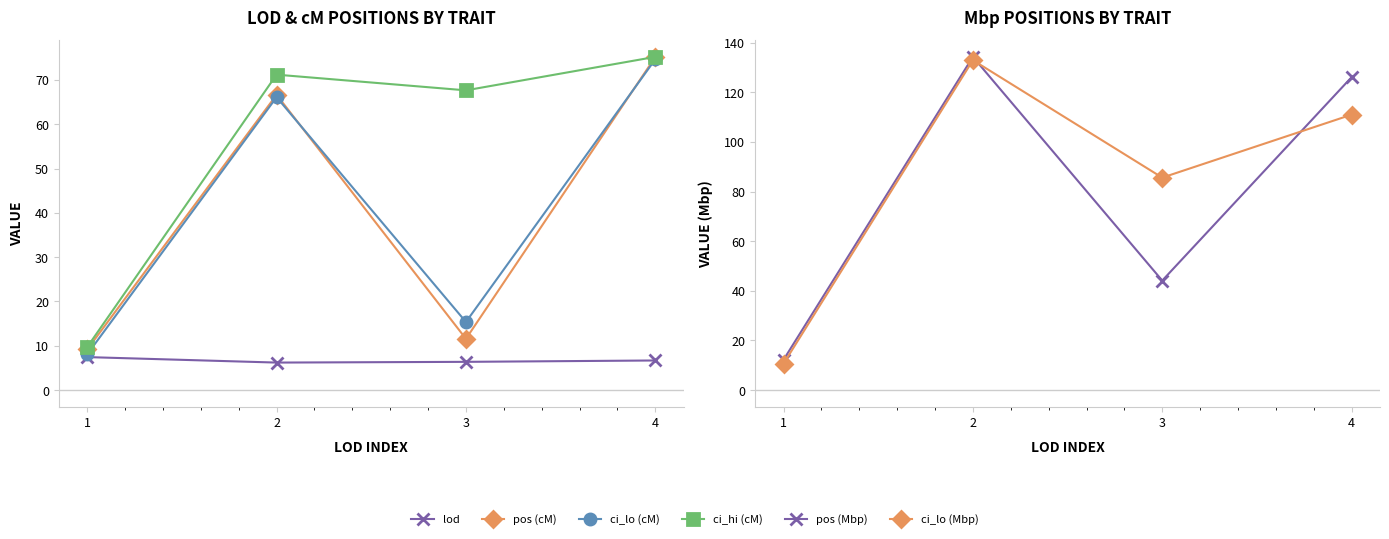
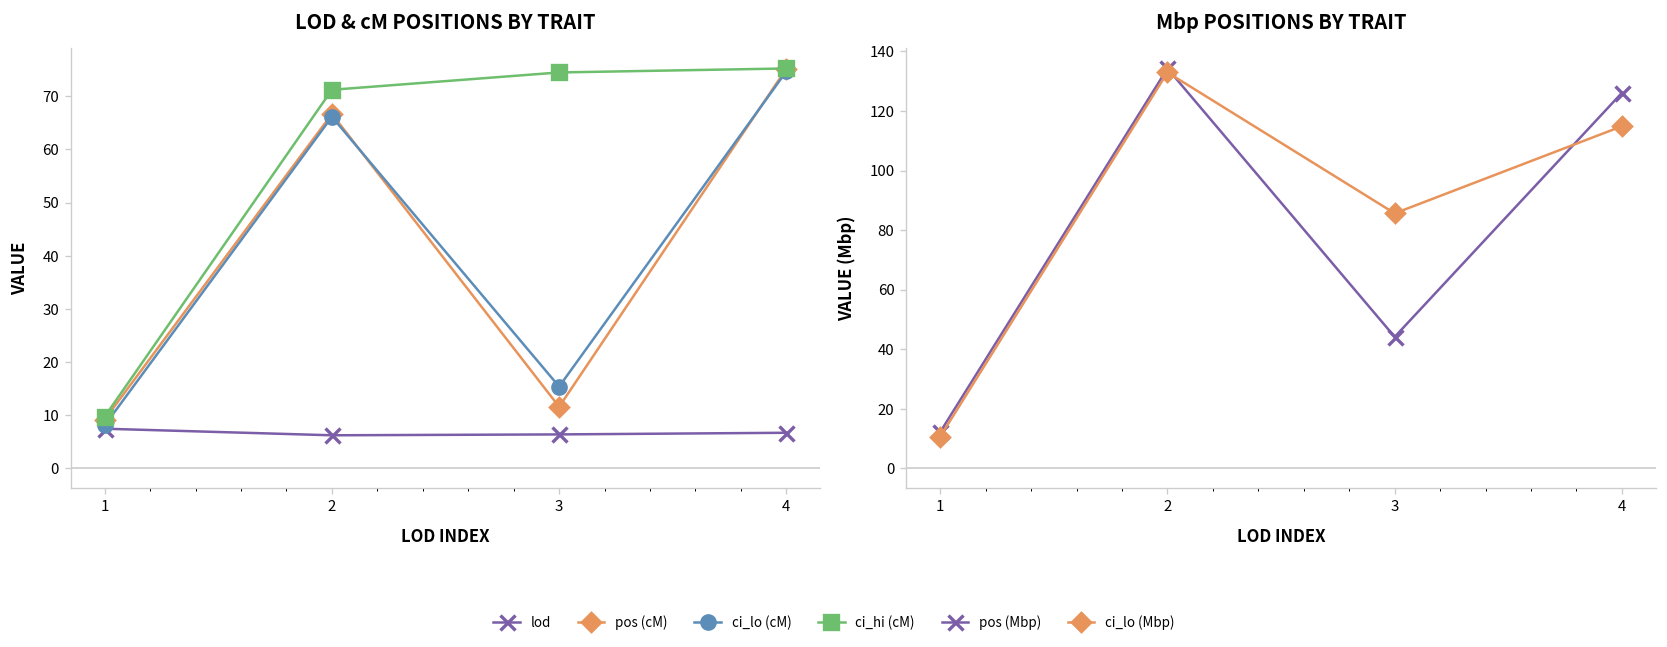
  {
    "LOD & cM POSITIONS BY TRAIT": {
      "pos (cM)": {
        "3": 12
      },
      "ci_hi (cM)": {
        "2": 71,
-       "3": 68
+       "3": 74
      }
    },
    "Mbp POSITIONS BY TRAIT": {
      "pos (Mbp)": {
        "1": 12,
        "2": 134,
        "3": 44,
        "4": 126
      },
      "ci_lo (Mbp)": {
        "1": 11,
        "2": 133,
        "3": 86,
-       "4": 111
+       "4": 115
      }
    }
  }
